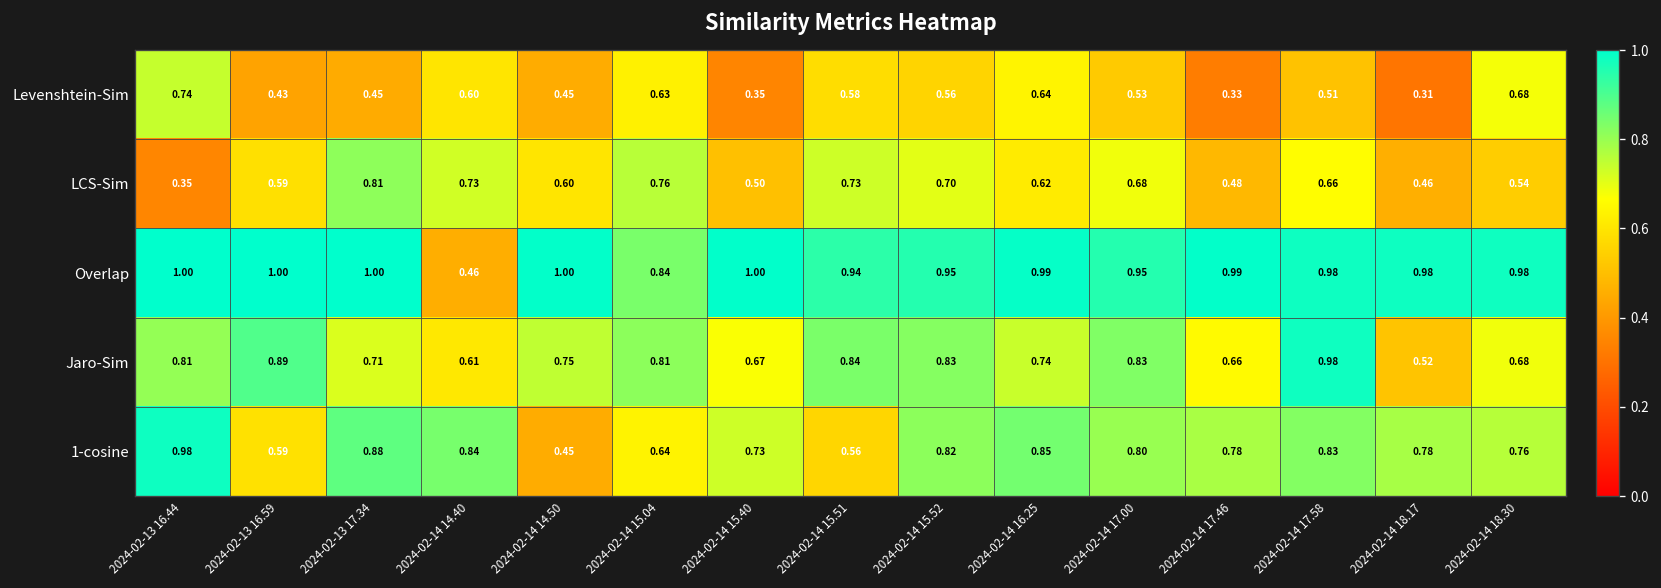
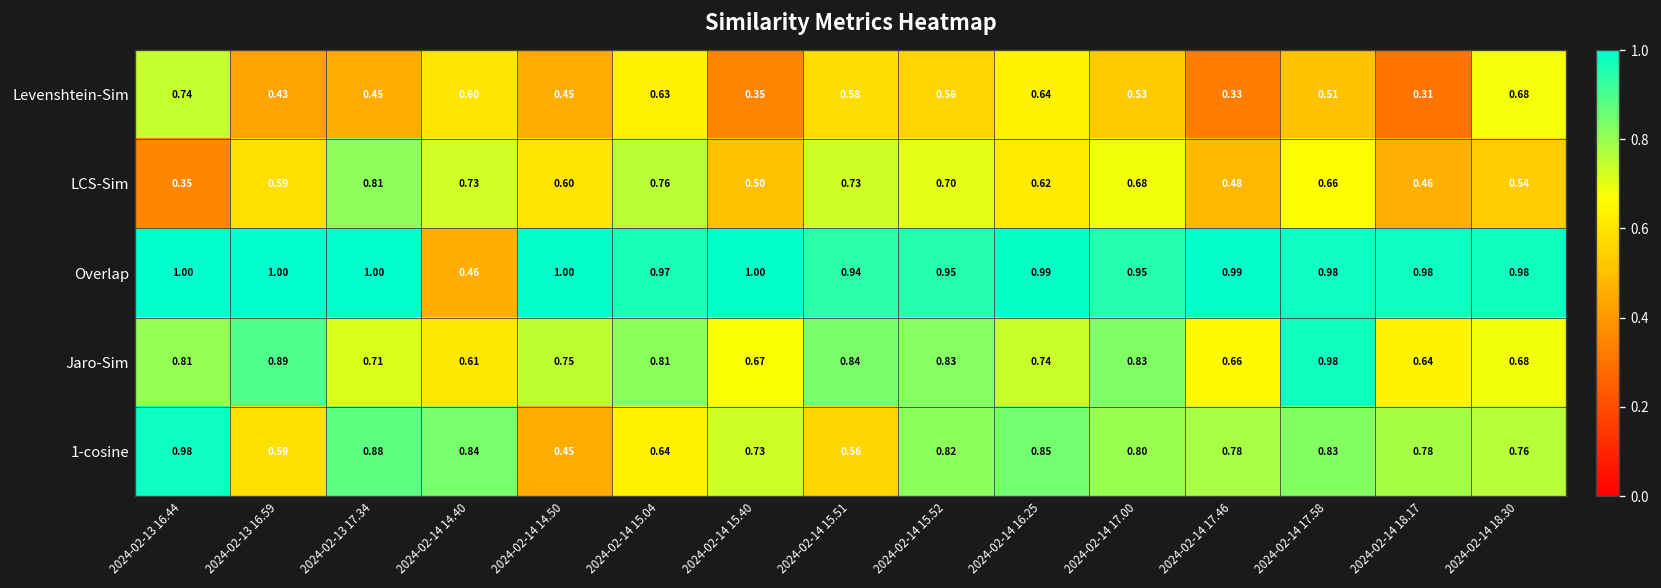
  {
    "Levenshtein-Sim": {
      "2024-02-13 16.44": 0.74,
      "2024-02-13 16.59": 0.43,
      "2024-02-13 17.34": 0.45,
      "2024-02-14 14.40": 0.60,
      "2024-02-14 14.50": 0.45,
      "2024-02-14 15.04": 0.63,
      "2024-02-14 15.40": 0.35,
      "2024-02-14 15.51": 0.58,
      "2024-02-14 15.52": 0.56,
      "2024-02-14 16.25": 0.64,
      "2024-02-14 17.00": 0.53,
      "2024-02-14 17.46": 0.33,
      "2024-02-14 17.58": 0.51,
      "2024-02-14 18.17": 0.31,
      "2024-02-14 18.30": 0.68
    },
    "LCS-Sim": {
      "2024-02-13 16.44": 0.35,
      "2024-02-13 16.59": 0.59,
      "2024-02-13 17.34": 0.81,
      "2024-02-14 14.40": 0.73,
      "2024-02-14 14.50": 0.60,
      "2024-02-14 15.04": 0.76,
      "2024-02-14 15.40": 0.50,
      "2024-02-14 15.51": 0.73,
      "2024-02-14 15.52": 0.70,
      "2024-02-14 16.25": 0.62,
      "2024-02-14 17.00": 0.68,
      "2024-02-14 17.46": 0.48,
      "2024-02-14 17.58": 0.66,
      "2024-02-14 18.17": 0.46,
      "2024-02-14 18.30": 0.54
    },
    "Overlap": {
      "2024-02-13 16.44": 1.00,
      "2024-02-13 16.59": 1.00,
      "2024-02-13 17.34": 1.00,
      "2024-02-14 14.40": 0.46,
      "2024-02-14 14.50": 1.00,
-     "2024-02-14 15.04": 0.84,
+     "2024-02-14 15.04": 0.97,
      "2024-02-14 15.40": 1.00,
      "2024-02-14 15.51": 0.94,
      "2024-02-14 15.52": 0.95,
      "2024-02-14 16.25": 0.99,
      "2024-02-14 17.00": 0.95,
      "2024-02-14 17.46": 0.99,
      "2024-02-14 17.58": 0.98,
      "2024-02-14 18.17": 0.98,
      "2024-02-14 18.30": 0.98
    },
    "Jaro-Sim": {
      "2024-02-13 16.44": 0.81,
      "2024-02-13 16.59": 0.89,
      "2024-02-13 17.34": 0.71,
      "2024-02-14 14.40": 0.61,
      "2024-02-14 14.50": 0.75,
      "2024-02-14 15.04": 0.81,
      "2024-02-14 15.40": 0.67,
      "2024-02-14 15.51": 0.84,
      "2024-02-14 15.52": 0.83,
      "2024-02-14 16.25": 0.74,
      "2024-02-14 17.00": 0.83,
      "2024-02-14 17.46": 0.66,
      "2024-02-14 17.58": 0.98,
-     "2024-02-14 18.17": 0.52,
+     "2024-02-14 18.17": 0.64,
      "2024-02-14 18.30": 0.68
    },
    "1-cosine": {
      "2024-02-13 16.44": 0.98,
      "2024-02-13 16.59": 0.59,
      "2024-02-13 17.34": 0.88,
      "2024-02-14 14.40": 0.84,
      "2024-02-14 14.50": 0.45,
      "2024-02-14 15.04": 0.64,
      "2024-02-14 15.40": 0.73,
      "2024-02-14 15.51": 0.56,
      "2024-02-14 15.52": 0.82,
      "2024-02-14 16.25": 0.85,
      "2024-02-14 17.00": 0.80,
      "2024-02-14 17.46": 0.78,
      "2024-02-14 17.58": 0.83,
      "2024-02-14 18.17": 0.78,
      "2024-02-14 18.30": 0.76
    }
  }
